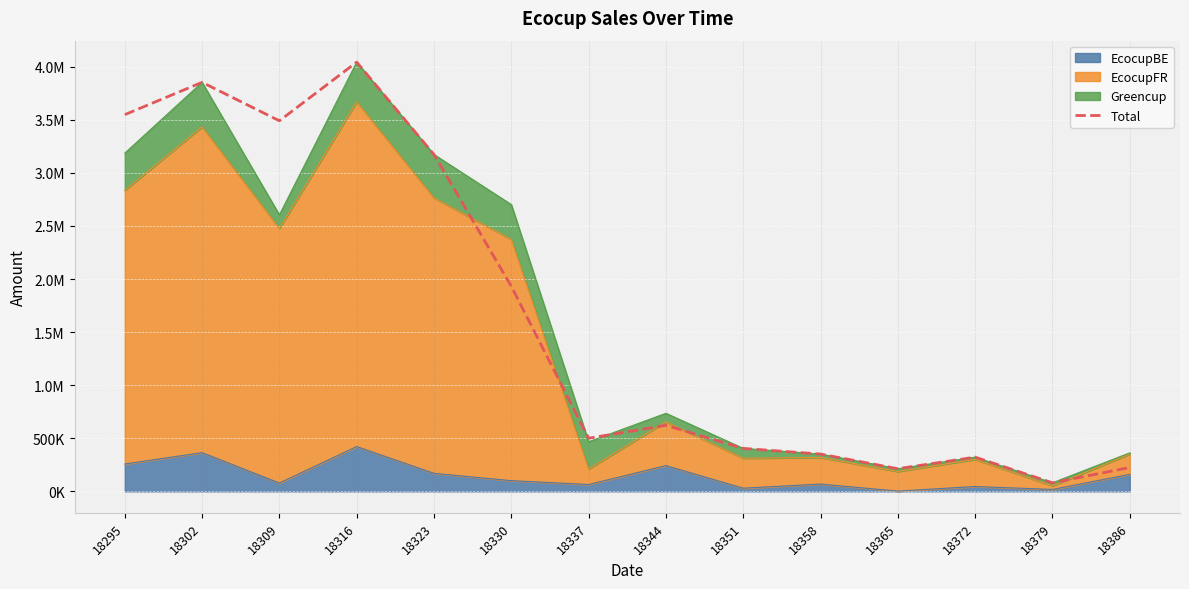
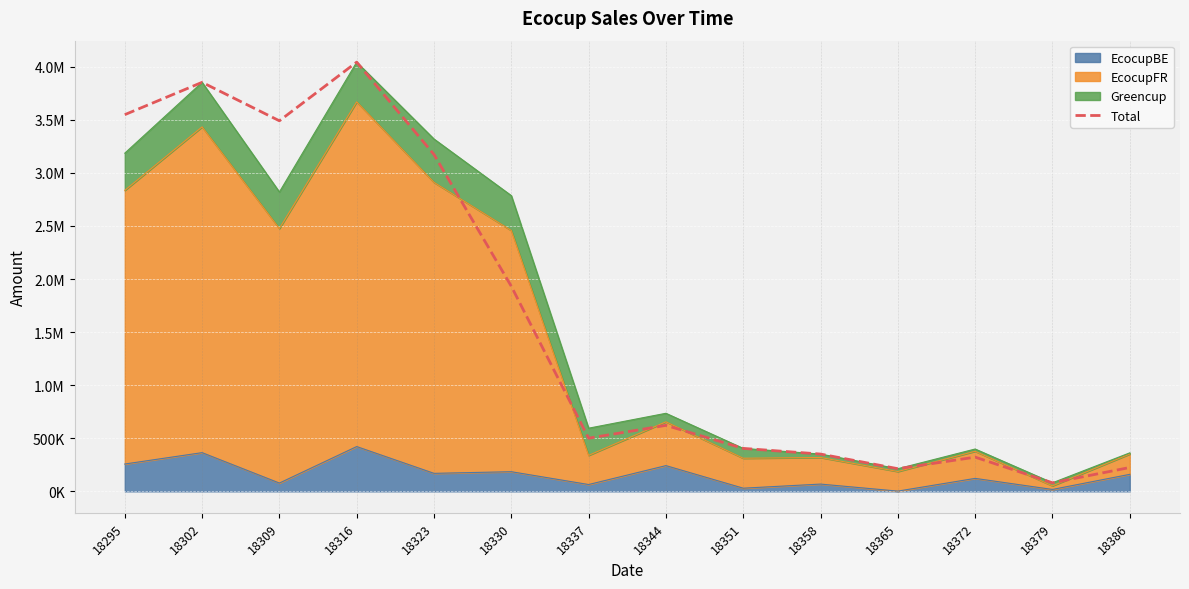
  {
    "EcocupBE": {
      "18295": 260000,
      "18302": 360000,
      "18309": 80000,
      "18316": 420000,
      "18323": 170000,
-     "18330": 100000,
+     "18330": 180000,
      "18337": 60000,
      "18344": 240000,
      "18351": 30000,
      "18358": 70000,
      "18365": 0,
-     "18372": 50000,
+     "18372": 120000,
      "18379": 20000,
      "18386": 160000
    },
    "EcocupFR": {
      "18295": 2580000,
      "18302": 3070000,
      "18309": 2400000,
      "18316": 3250000,
-     "18323": 2590000,
+     "18323": 2740000,
      "18330": 2270000,
-     "18337": 150000,
+     "18337": 270000,
      "18344": 410000,
      "18351": 280000,
      "18358": 250000,
      "18365": 180000,
      "18379": 30000
    },
    "Greencup": {
      "18295": 350000,
-     "18309": 130000,
+     "18309": 340000,
      "18330": 330000,
      "18337": 260000,
      "18344": 80000
    },
    "Total": {
      "18295": 3550000,
      "18309": 3490000,
      "18330": 1930000,
      "18337": 500000,
      "18344": 620000,
      "18386": 220000
    }
  }
